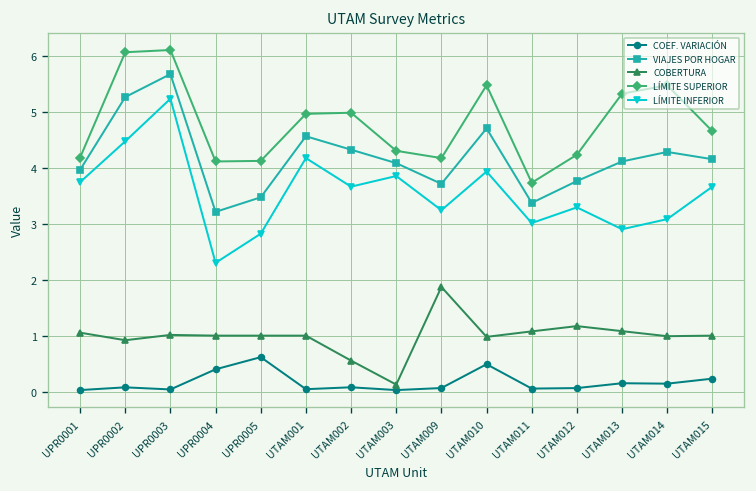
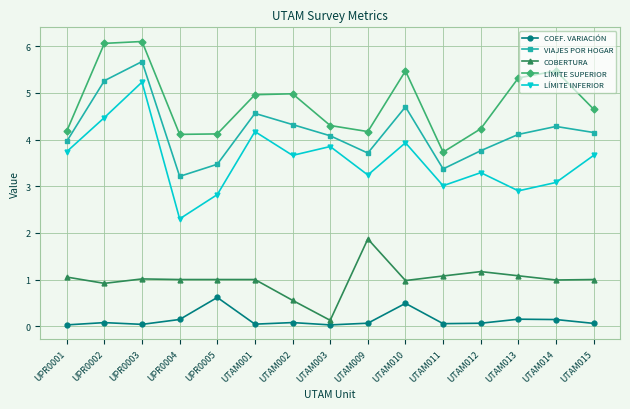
  {
    "COEF. VARIACIÓN": {
      "UPR0001": 0.0,
      "UPR0002": 0.1,
      "UPR0003": 0.0,
-     "UPR0004": 0.4,
+     "UPR0004": 0.1,
      "UPR0005": 0.6,
      "UTAM001": 0.0,
      "UTAM002": 0.1,
      "UTAM003": 0.0,
      "UTAM009": 0.1,
      "UTAM010": 0.5,
      "UTAM011": 0.1,
      "UTAM012": 0.1,
      "UTAM013": 0.2,
      "UTAM014": 0.1,
-     "UTAM015": 0.2
+     "UTAM015": 0.1
    }
  }
